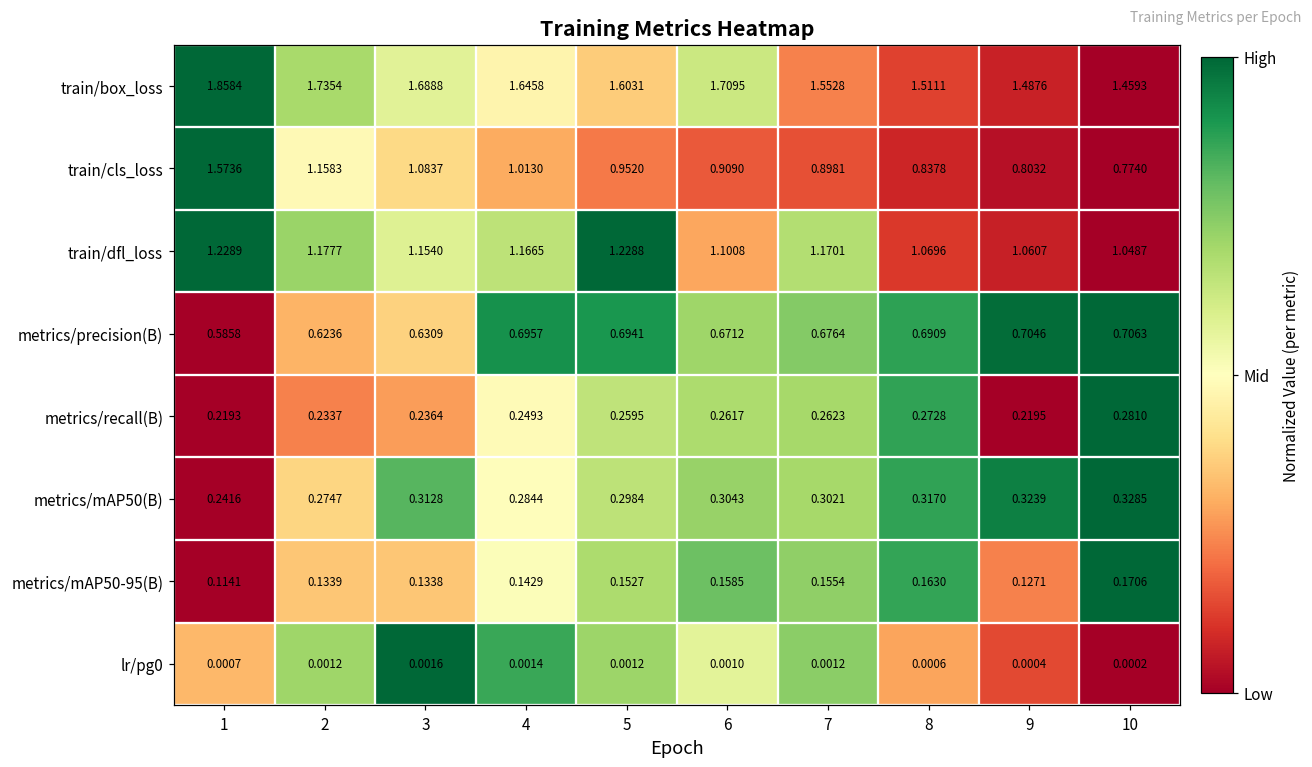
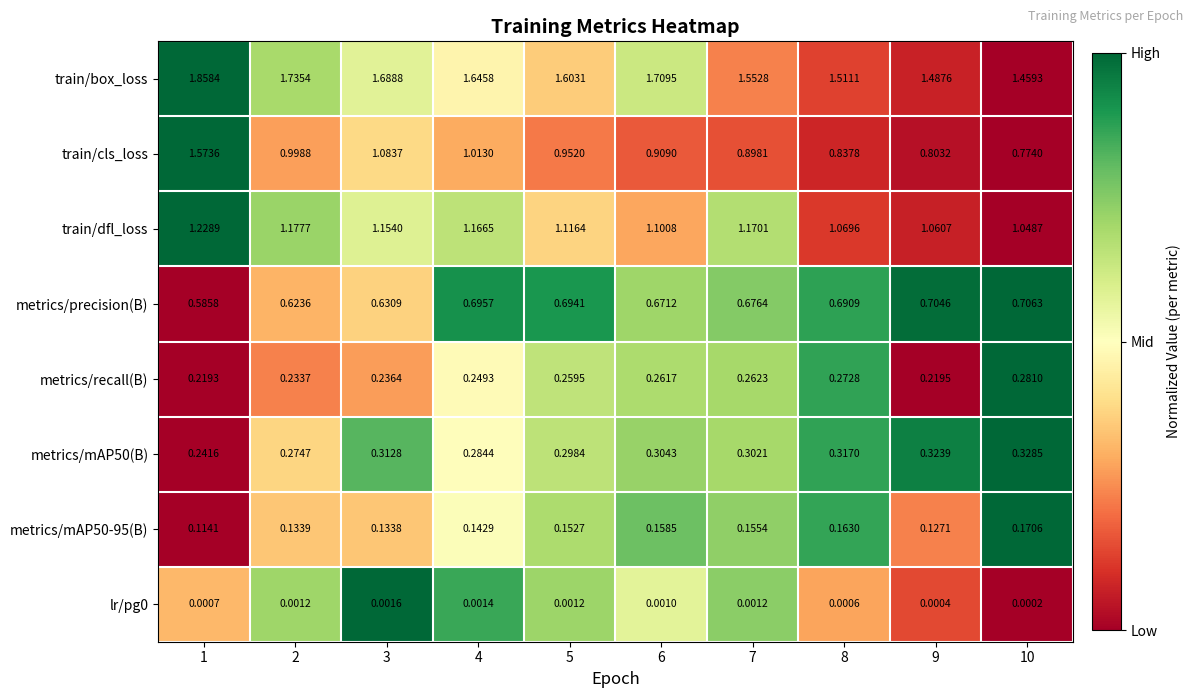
  {
    "train/box_loss": {
      "1": 1.8584,
      "2": 1.7354,
      "3": 1.6888,
      "4": 1.6458,
      "5": 1.6031,
      "6": 1.7095,
      "7": 1.5528,
      "8": 1.5111,
      "9": 1.4876,
      "10": 1.4593
    },
    "train/cls_loss": {
      "1": 1.5736,
-     "2": 1.1583,
+     "2": 0.9988,
      "3": 1.0837,
      "4": 1.0130,
      "5": 0.9520,
      "6": 0.9090,
      "7": 0.8981,
      "8": 0.8378,
      "9": 0.8032,
      "10": 0.7740
    },
    "train/dfl_loss": {
      "1": 1.2289,
      "2": 1.1777,
      "3": 1.1540,
      "4": 1.1665,
-     "5": 1.2288,
+     "5": 1.1164,
      "6": 1.1008,
      "7": 1.1701,
      "8": 1.0696,
      "9": 1.0607,
      "10": 1.0487
    },
    "metrics/precision(B)": {
      "1": 0.5858,
      "2": 0.6236,
      "3": 0.6309,
      "4": 0.6957,
      "5": 0.6941,
      "6": 0.6712,
      "7": 0.6764,
      "8": 0.6909,
      "9": 0.7046,
      "10": 0.7063
    },
    "metrics/recall(B)": {
      "1": 0.2193,
      "2": 0.2337,
      "3": 0.2364,
      "4": 0.2493,
      "5": 0.2595,
      "6": 0.2617,
      "7": 0.2623,
      "8": 0.2728,
      "9": 0.2195,
      "10": 0.2810
    },
    "metrics/mAP50(B)": {
      "1": 0.2416,
      "2": 0.2747,
      "3": 0.3128,
      "4": 0.2844,
      "5": 0.2984,
      "6": 0.3043,
      "7": 0.3021,
      "8": 0.3170,
      "9": 0.3239,
      "10": 0.3285
    },
    "metrics/mAP50-95(B)": {
      "1": 0.1141,
      "2": 0.1339,
      "3": 0.1338,
      "4": 0.1429,
      "5": 0.1527,
      "6": 0.1585,
      "7": 0.1554,
      "8": 0.1630,
      "9": 0.1271,
      "10": 0.1706
    },
    "lr/pg0": {
      "1": 0.0007,
      "2": 0.0012,
      "3": 0.0016,
      "4": 0.0014,
      "5": 0.0012,
      "6": 0.0010,
      "7": 0.0012,
      "8": 0.0006,
      "9": 0.0004,
      "10": 0.0002
    }
  }
